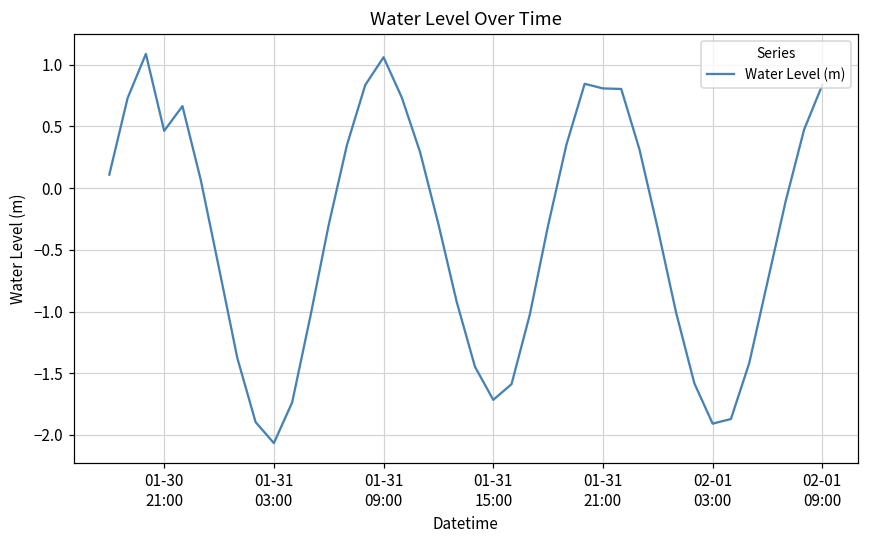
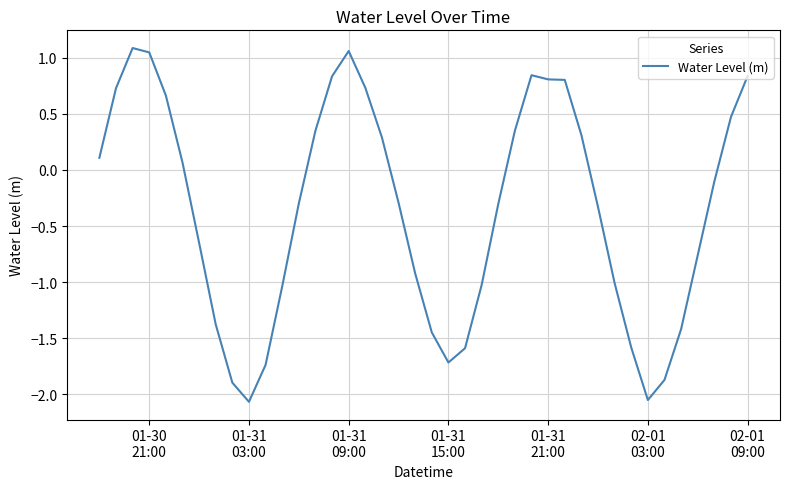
  {
-   "01-30 21:00": 0.46,
+   "01-30 21:00": 1.05,
    "01-31 03:00": -2.07,
    "01-31 09:00": 1.06,
    "01-31 15:00": -1.72,
    "01-31 21:00": 0.81,
-   "02-01 03:00": -1.91
+   "02-01 03:00": -2.05
  }
